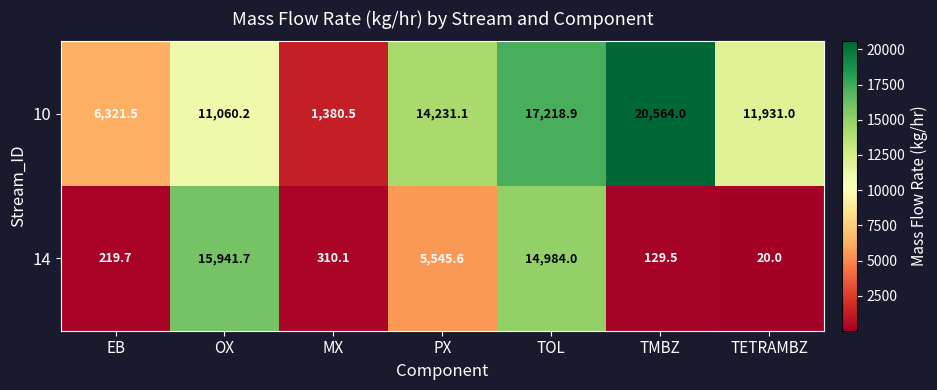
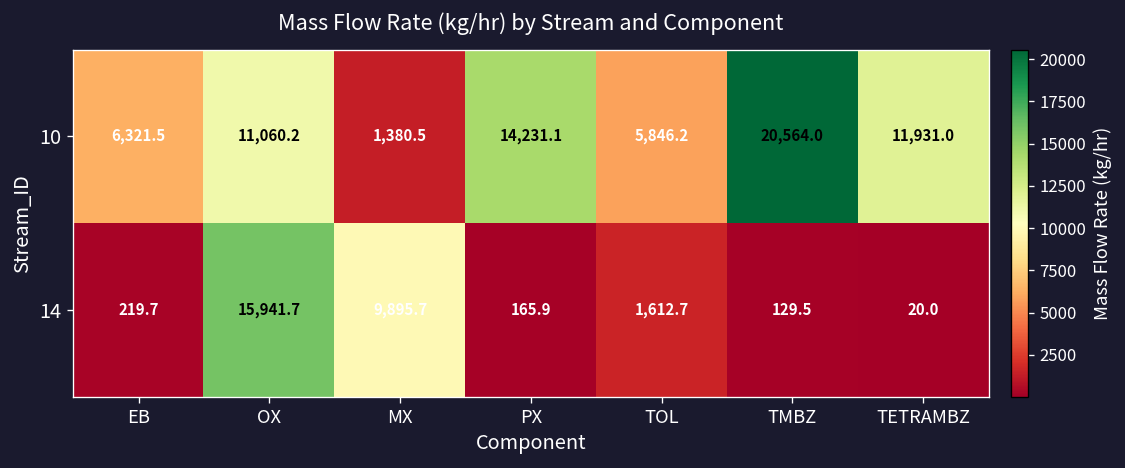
  {
    "10": {
      "EB": "6,321.5",
      "OX": "11,060.2",
      "MX": "1,380.5",
      "PX": "14,231.1",
-     "TOL": "17,218.9",
+     "TOL": "5,846.2",
      "TMBZ": "20,564.0",
      "TETRAMBZ": "11,931.0"
    },
    "14": {
      "EB": "219.7",
      "OX": "15,941.7",
-     "MX": "310.1",
-     "PX": "5,545.6",
-     "TOL": "14,984.0",
+     "MX": "9,895.7",
+     "PX": "165.9",
+     "TOL": "1,612.7",
      "TMBZ": "129.5",
      "TETRAMBZ": "20.0"
    }
  }
